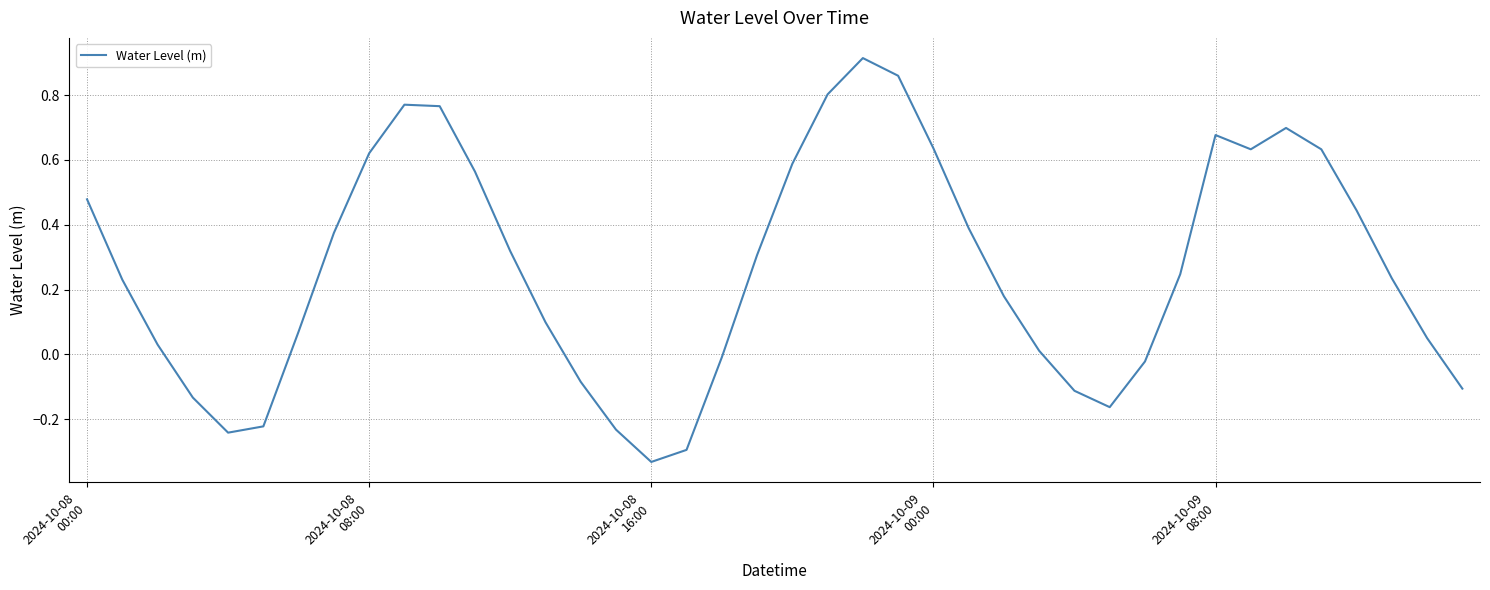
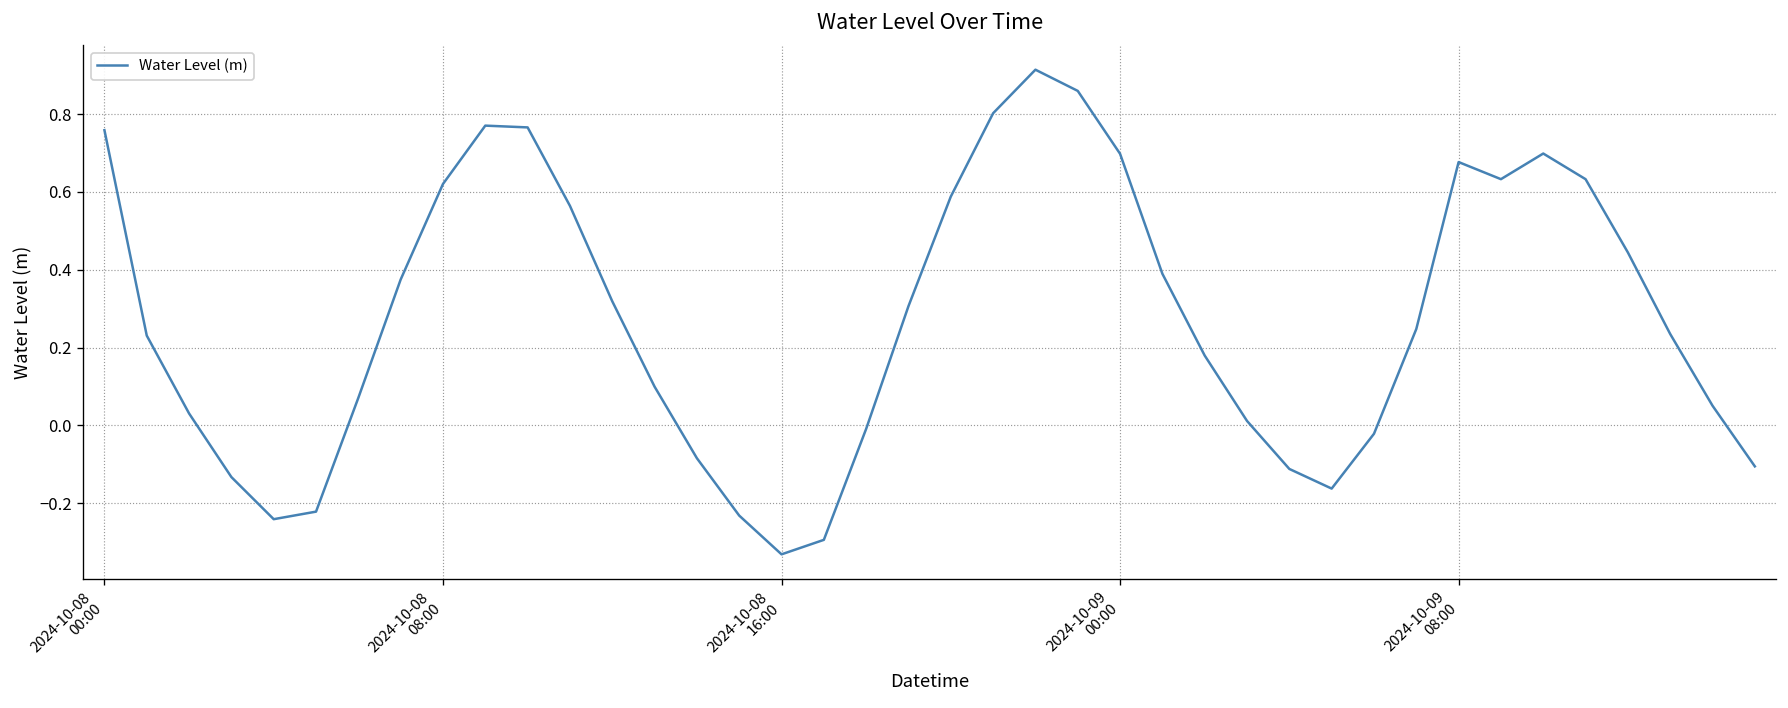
  {
-   "2024-10-08 00:00": 0.48,
+   "2024-10-08 00:00": 0.76,
    "2024-10-08 08:00": 0.62,
    "2024-10-08 16:00": -0.33,
-   "2024-10-09 00:00": 0.64,
+   "2024-10-09 00:00": 0.70,
    "2024-10-09 08:00": 0.68
  }
